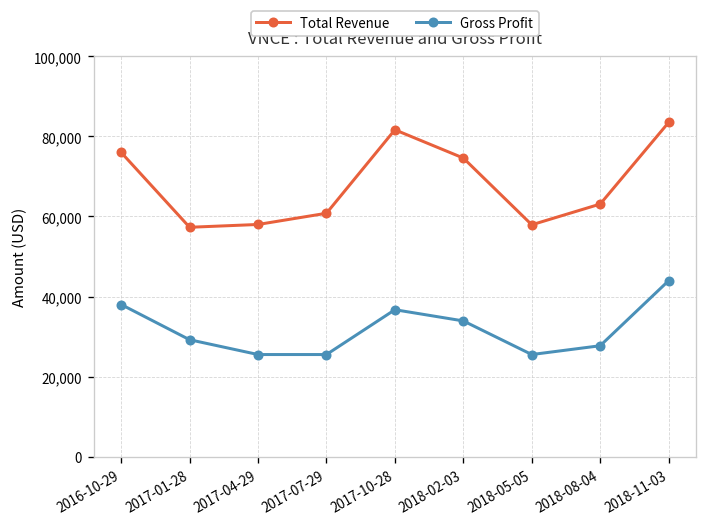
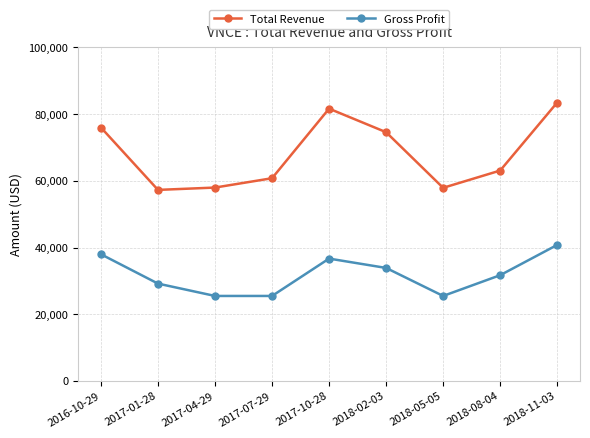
  {
    "Total Revenue": {
      "2016-10-29": "76,000",
      "2017-01-28": "57,000",
      "2017-04-29": "58,000",
      "2017-07-29": "61,000",
      "2017-10-28": "82,000",
      "2018-02-03": "75,000",
      "2018-05-05": "58,000",
      "2018-08-04": "63,000",
      "2018-11-03": "84,000"
    },
    "Gross Profit": {
      "2016-10-29": "38,000",
      "2017-01-28": "29,000",
      "2017-04-29": "26,000",
      "2017-07-29": "26,000",
      "2017-10-28": "37,000",
      "2018-02-03": "34,000",
      "2018-05-05": "26,000",
-     "2018-08-04": "28,000",
-     "2018-11-03": "44,000"
+     "2018-08-04": "32,000",
+     "2018-11-03": "41,000"
    }
  }
